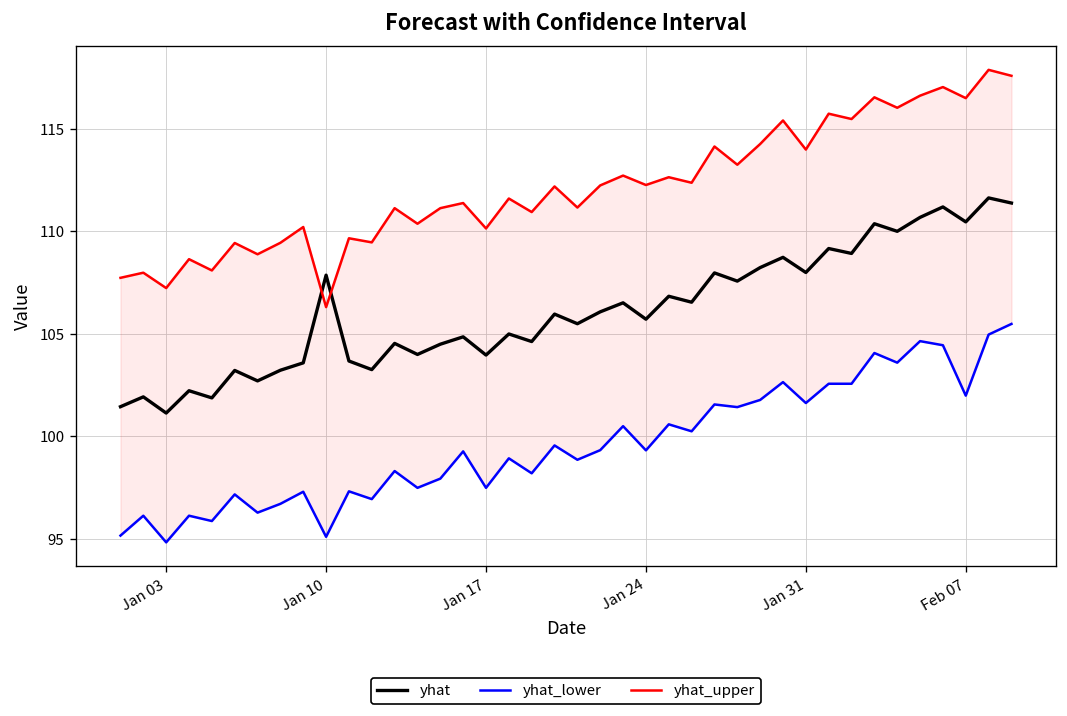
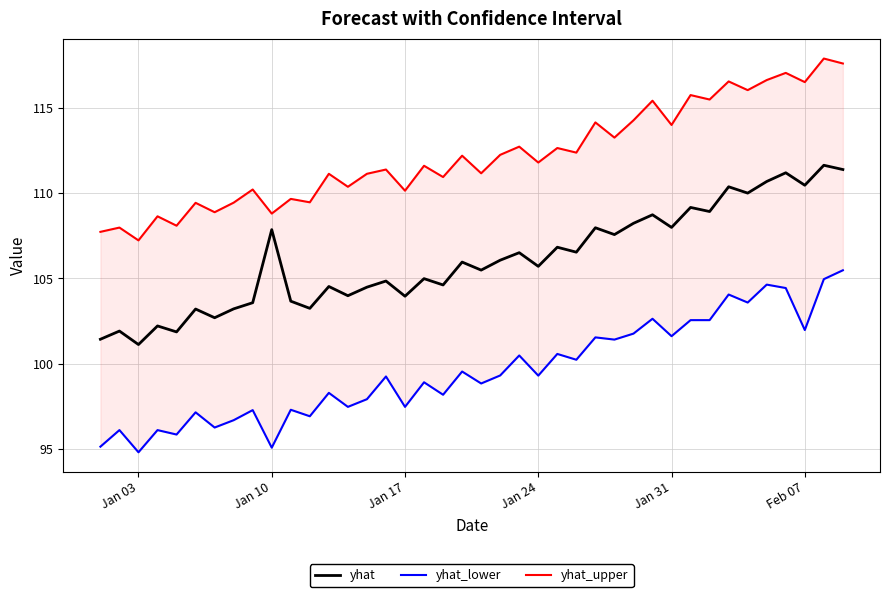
  {
    "yhat": {
      "Jan 03": 101.1,
      "Jan 10": 107.9,
      "Jan 17": 104.0,
      "Jan 24": 105.7,
      "Jan 31": 108.0,
      "Feb 07": 110.5
    },
    "yhat_lower": {
      "Jan 03": 94.8,
      "Jan 10": 95.1,
      "Jan 17": 97.5,
      "Jan 24": 99.3,
      "Jan 31": 101.6,
      "Feb 07": 102.0
    },
    "yhat_upper": {
      "Jan 03": 107.2,
-     "Jan 10": 106.3,
+     "Jan 10": 108.8,
      "Jan 17": 110.1,
-     "Jan 24": 112.3,
+     "Jan 24": 111.8,
      "Jan 31": 114.0,
      "Feb 07": 116.5
    }
  }
